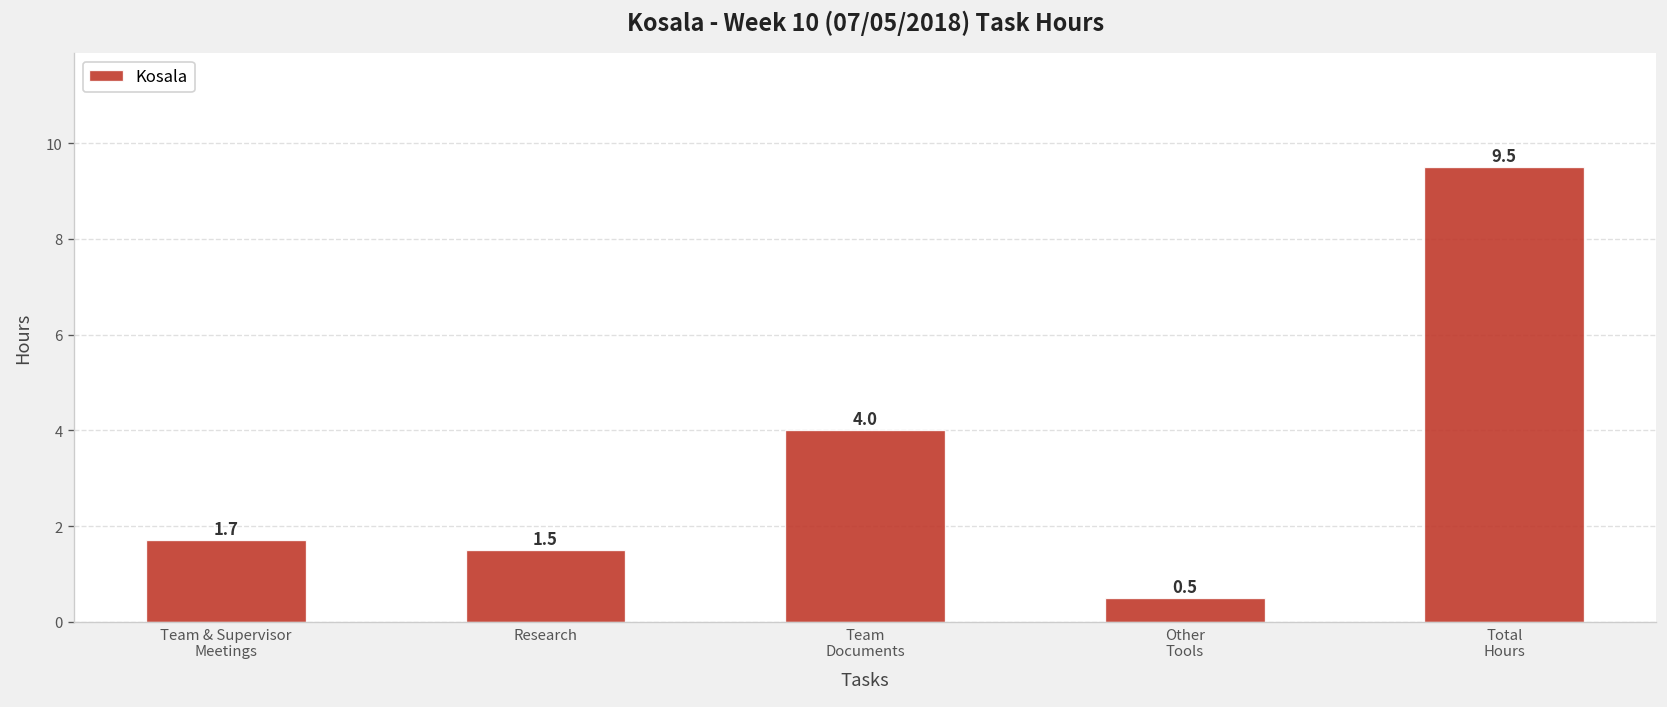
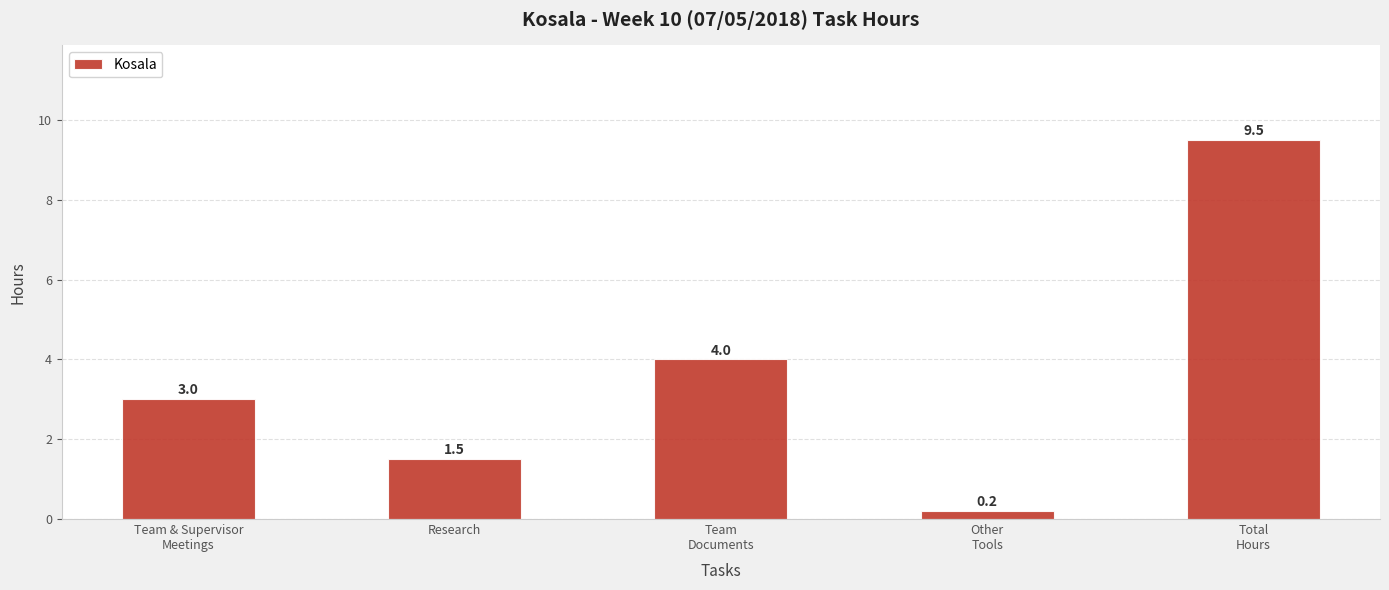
  {
-   "Team & Supervisor Meetings": 1.7,
+   "Team & Supervisor Meetings": 3.0,
    "Research": 1.5,
    "Team Documents": 4.0,
-   "Other Tools": 0.5,
+   "Other Tools": 0.2,
    "Total Hours": 9.5
  }
